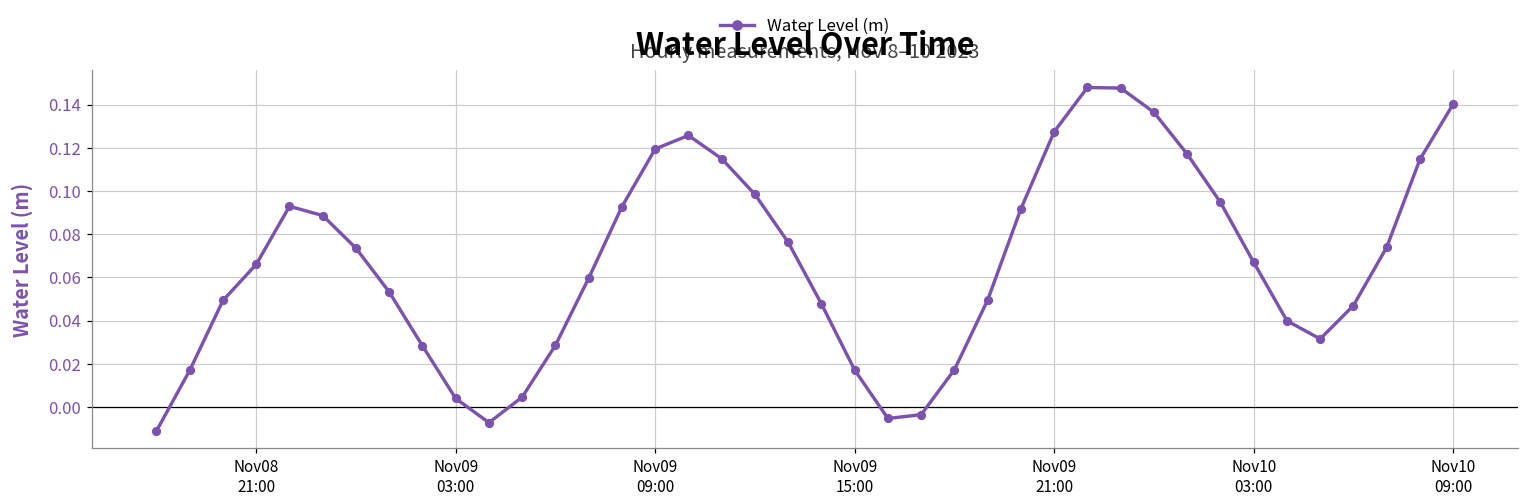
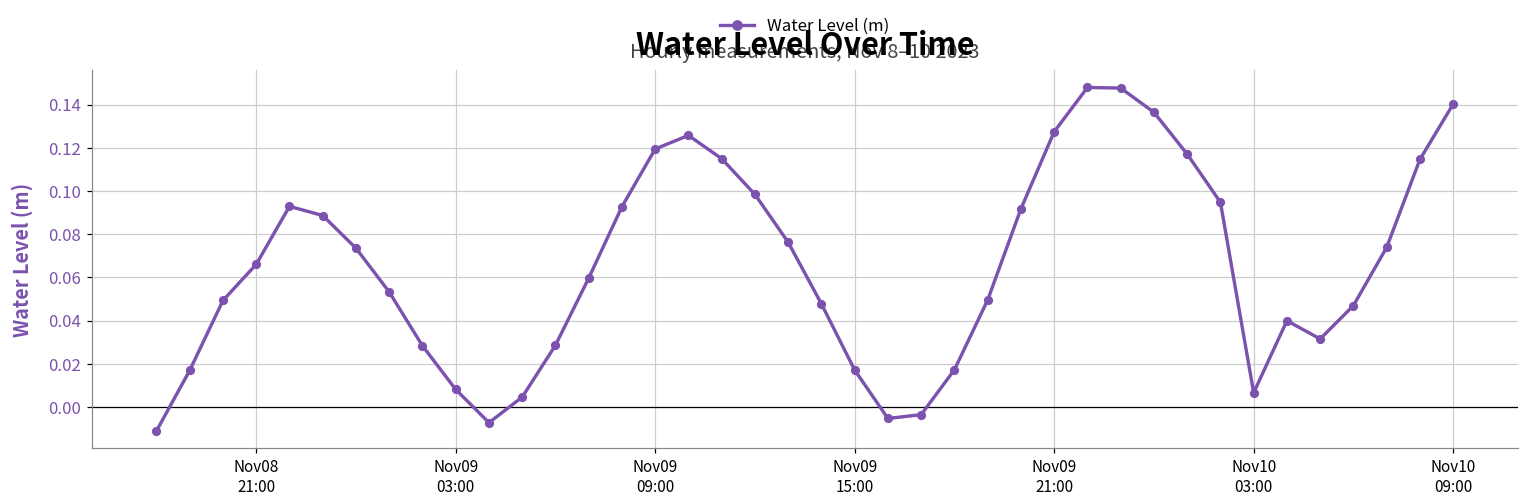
  {
    "Nov08 21:00": 0.066,
-   "Nov09 03:00": 0.004,
+   "Nov09 03:00": 0.008,
    "Nov09 09:00": 0.120,
    "Nov09 15:00": 0.017,
    "Nov09 21:00": 0.127,
-   "Nov10 03:00": 0.067,
+   "Nov10 03:00": 0.007,
    "Nov10 09:00": 0.140
  }
